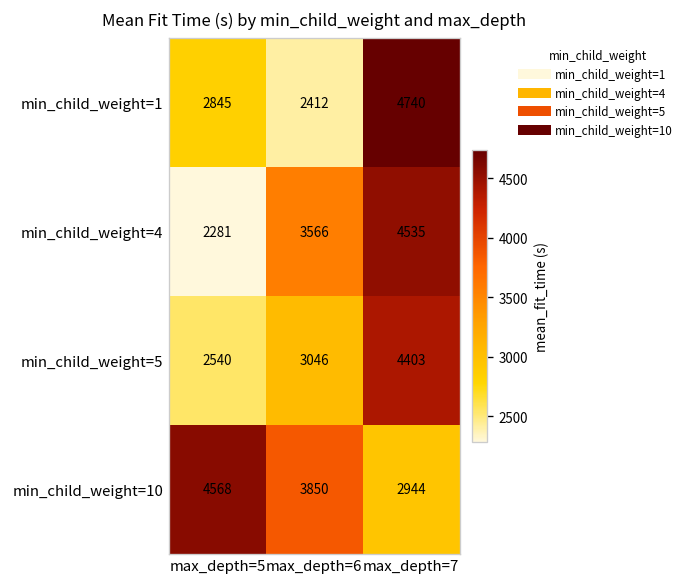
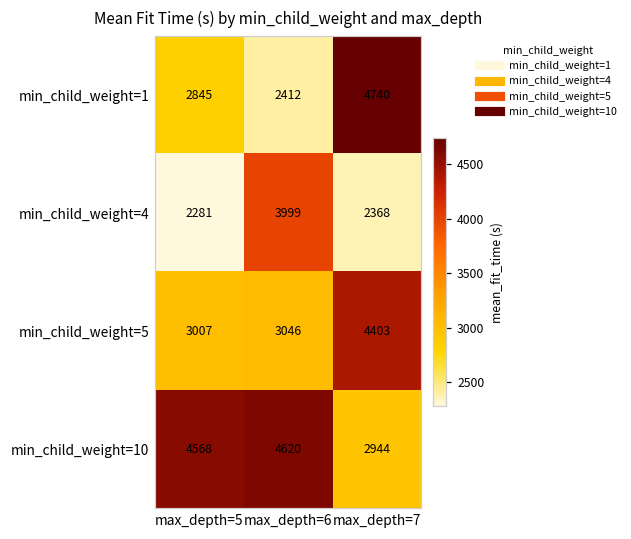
  {
    "min_child_weight=1": {
      "max_depth=5": 2845,
      "max_depth=6": 2412,
      "max_depth=7": 4740
    },
    "min_child_weight=4": {
      "max_depth=5": 2281,
-     "max_depth=6": 3566,
-     "max_depth=7": 4535
+     "max_depth=6": 3999,
+     "max_depth=7": 2368
    },
    "min_child_weight=5": {
-     "max_depth=5": 2540,
+     "max_depth=5": 3007,
      "max_depth=6": 3046,
      "max_depth=7": 4403
    },
    "min_child_weight=10": {
      "max_depth=5": 4568,
-     "max_depth=6": 3850,
+     "max_depth=6": 4620,
      "max_depth=7": 2944
    }
  }
